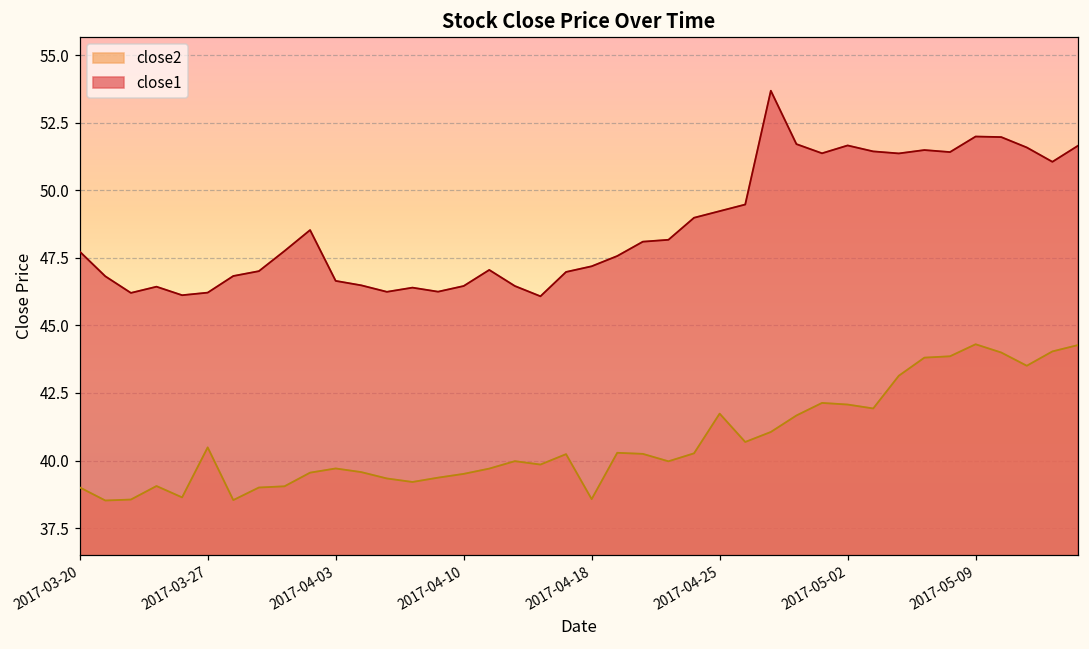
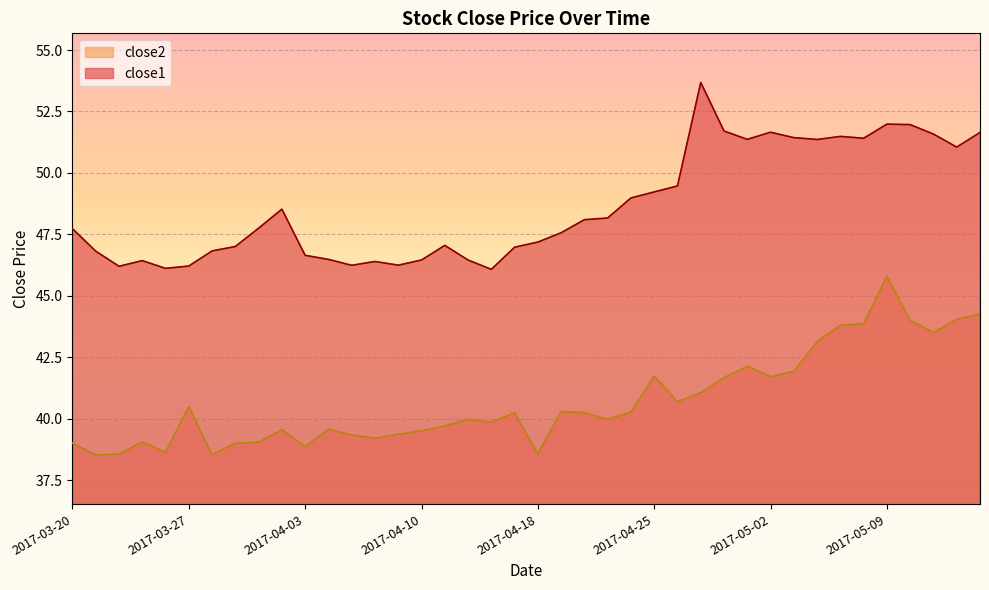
  {
    "close2": {
      "2017-03-20": 39.0,
      "2017-03-27": 40.5,
-     "2017-04-03": 39.7,
+     "2017-04-03": 38.9,
      "2017-04-10": 39.5,
      "2017-04-18": 38.6,
      "2017-04-25": 41.7,
-     "2017-05-02": 42.1,
-     "2017-05-09": 44.3
+     "2017-05-02": 41.7,
+     "2017-05-09": 45.8
    },
    "close1": {
      "2017-03-20": 47.7,
      "2017-03-27": 46.2,
      "2017-04-03": 46.6,
      "2017-04-10": 46.5,
      "2017-04-18": 47.2,
      "2017-04-25": 49.2,
      "2017-05-02": 51.7,
      "2017-05-09": 52.0
    }
  }
